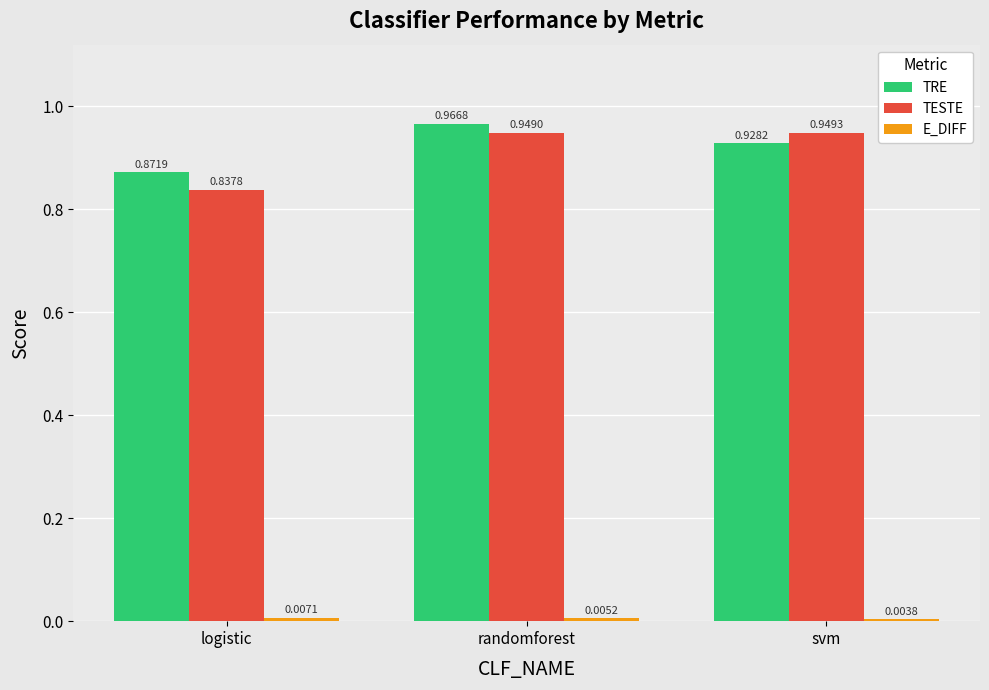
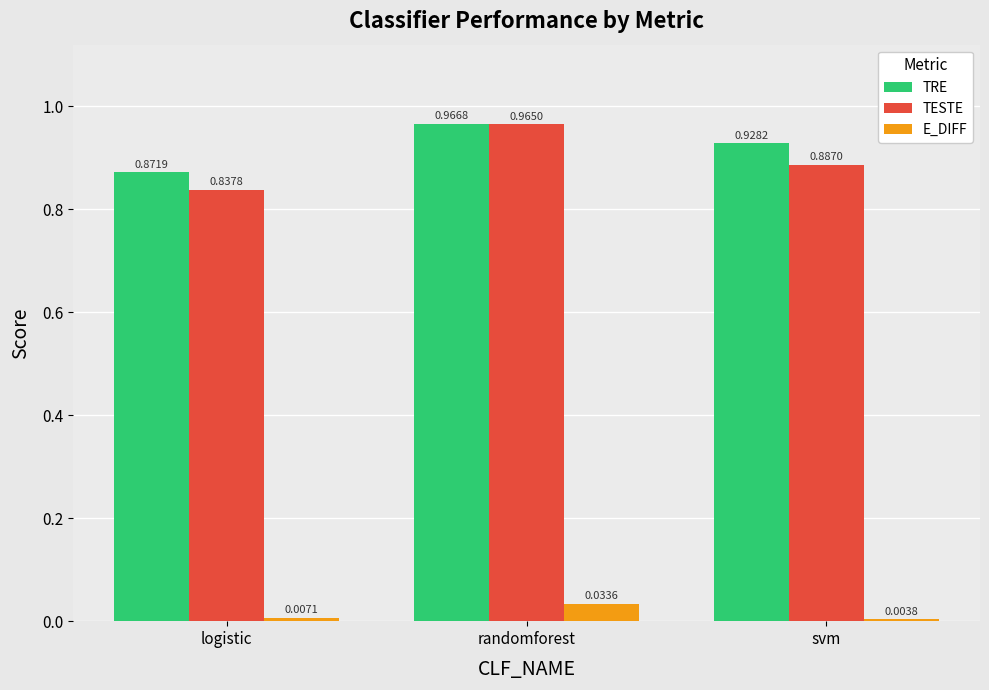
  {
    "TRE": {
      "logistic": 0.8719,
      "randomforest": 0.9668,
      "svm": 0.9282
    },
    "TESTE": {
      "logistic": 0.8378,
-     "randomforest": 0.9490,
-     "svm": 0.9493
+     "randomforest": 0.9650,
+     "svm": 0.8870
    },
    "E_DIFF": {
      "logistic": 0.0071,
-     "randomforest": 0.0052,
+     "randomforest": 0.0336,
      "svm": 0.0038
    }
  }
